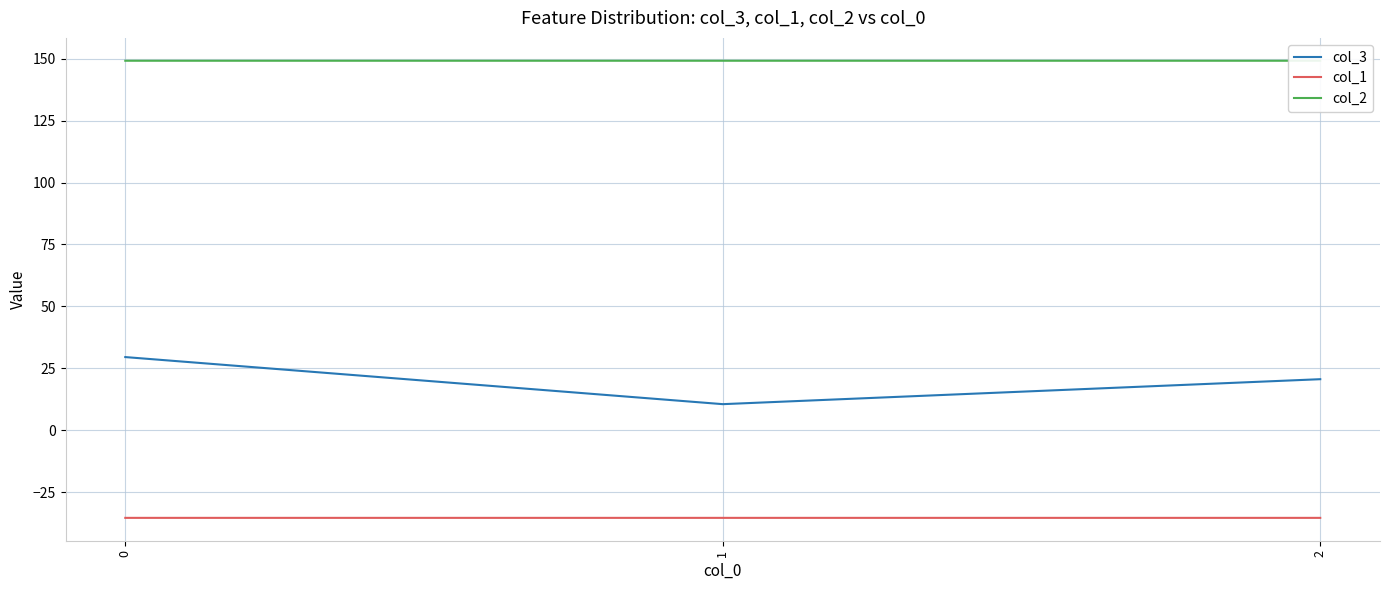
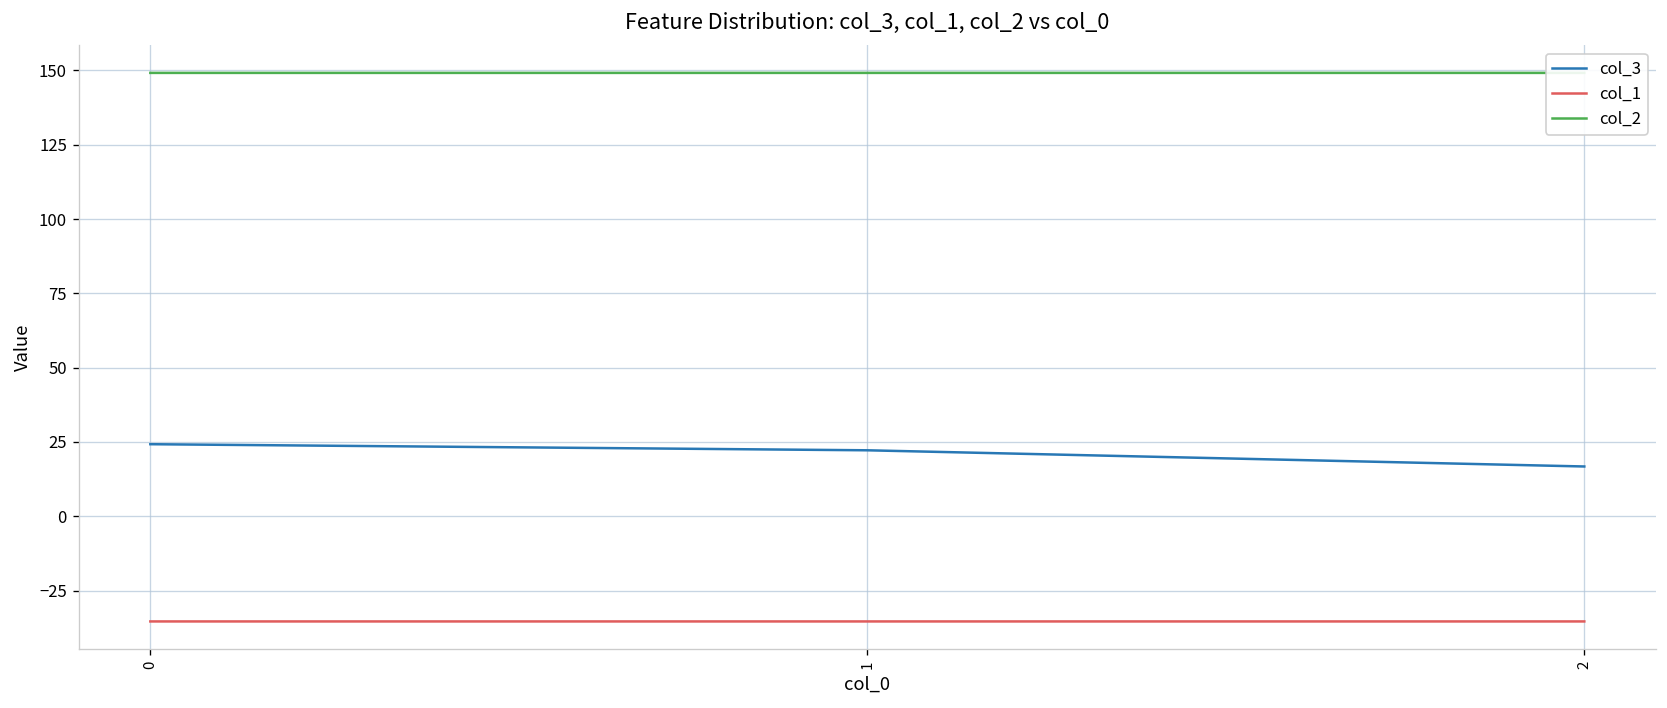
  {
    "col_3": {
-     "0": 30,
-     "1": 11,
-     "2": 21
+     "0": 24,
+     "1": 22,
+     "2": 17
    },
    "col_1": {
      "0": -35,
      "1": -35,
      "2": -35
    },
    "col_2": {
      "0": 149,
      "1": 149
    }
  }
